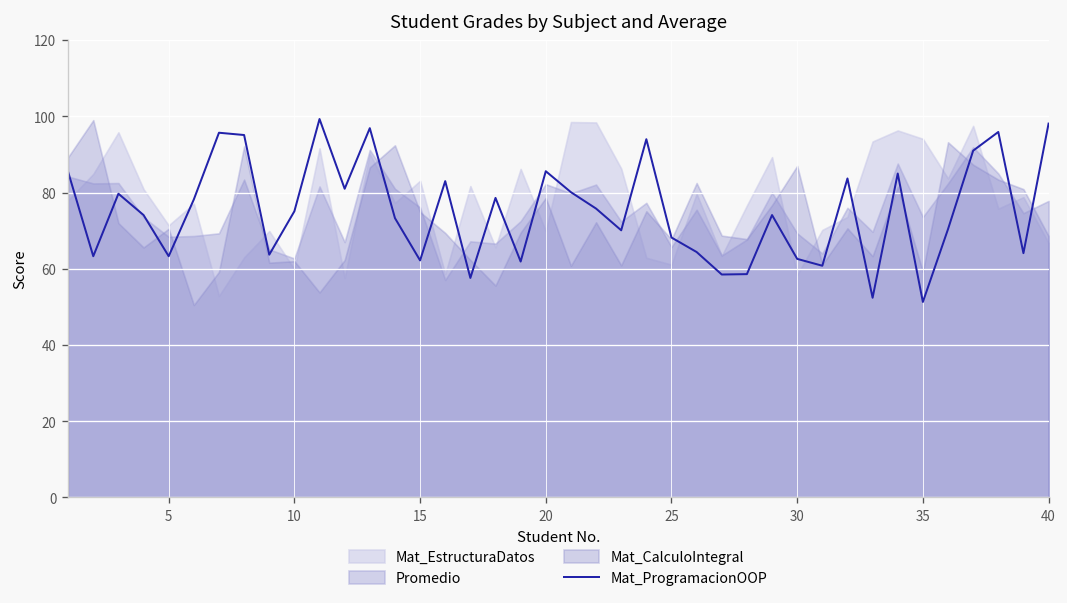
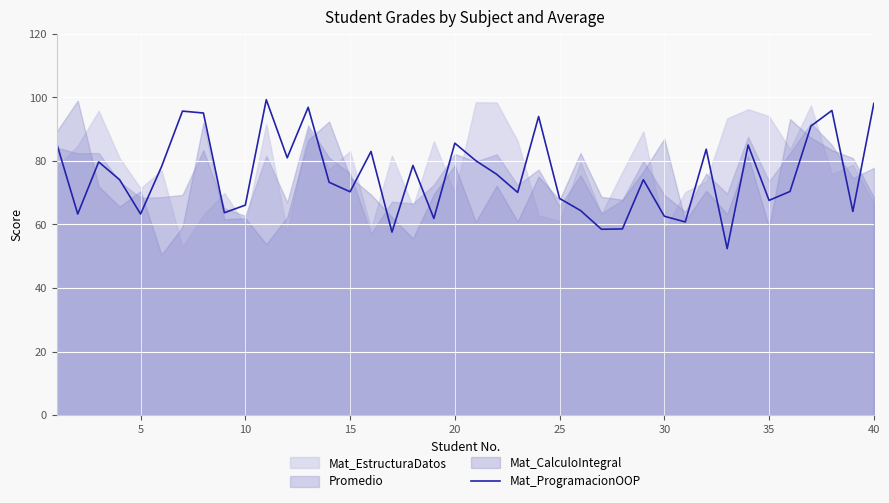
  {
    "Mat_ProgramacionOOP": {
      "5": 63,
-     "10": 75,
-     "15": 62,
+     "10": 66,
+     "15": 70,
      "20": 86,
      "30": 63,
-     "35": 51,
+     "35": 68,
      "40": 98
    }
  }
